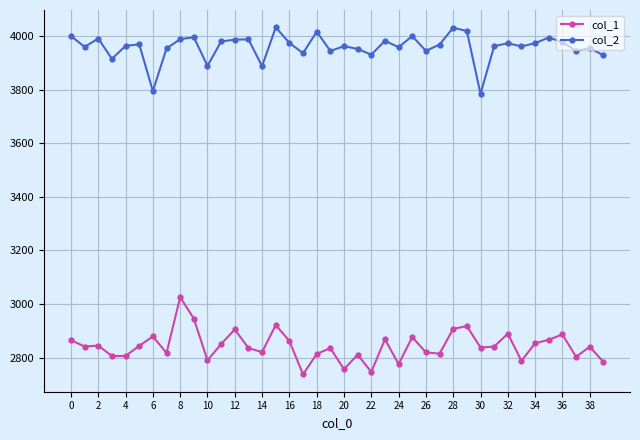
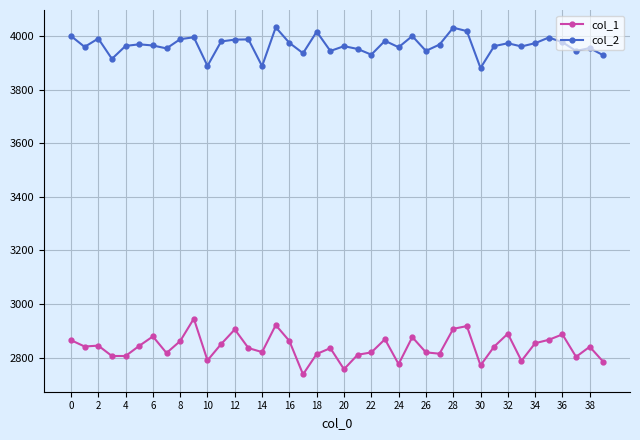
  {
    "col_1": {
      "0": 2870,
      "2": 2840,
      "4": 2810,
      "6": 2880,
-     "8": 3030,
+     "8": 2860,
      "10": 2790,
      "12": 2910,
      "14": 2820,
      "16": 2860,
      "18": 2810,
      "20": 2760,
-     "22": 2750,
+     "22": 2820,
      "24": 2780,
      "26": 2820,
      "28": 2910,
-     "30": 2840,
+     "30": 2770,
      "32": 2890,
      "34": 2850,
      "36": 2890,
      "38": 2840
    },
    "col_2": {
      "0": 4000,
      "2": 3990,
      "4": 3960,
-     "6": 3790,
+     "6": 3960,
      "8": 3990,
      "10": 3890,
      "12": 3990,
      "14": 3890,
      "16": 3970,
      "18": 4020,
      "20": 3960,
      "22": 3930,
      "24": 3960,
      "26": 3940,
      "28": 4030,
-     "30": 3780,
+     "30": 3880,
      "32": 3970,
      "34": 3970
    }
  }
